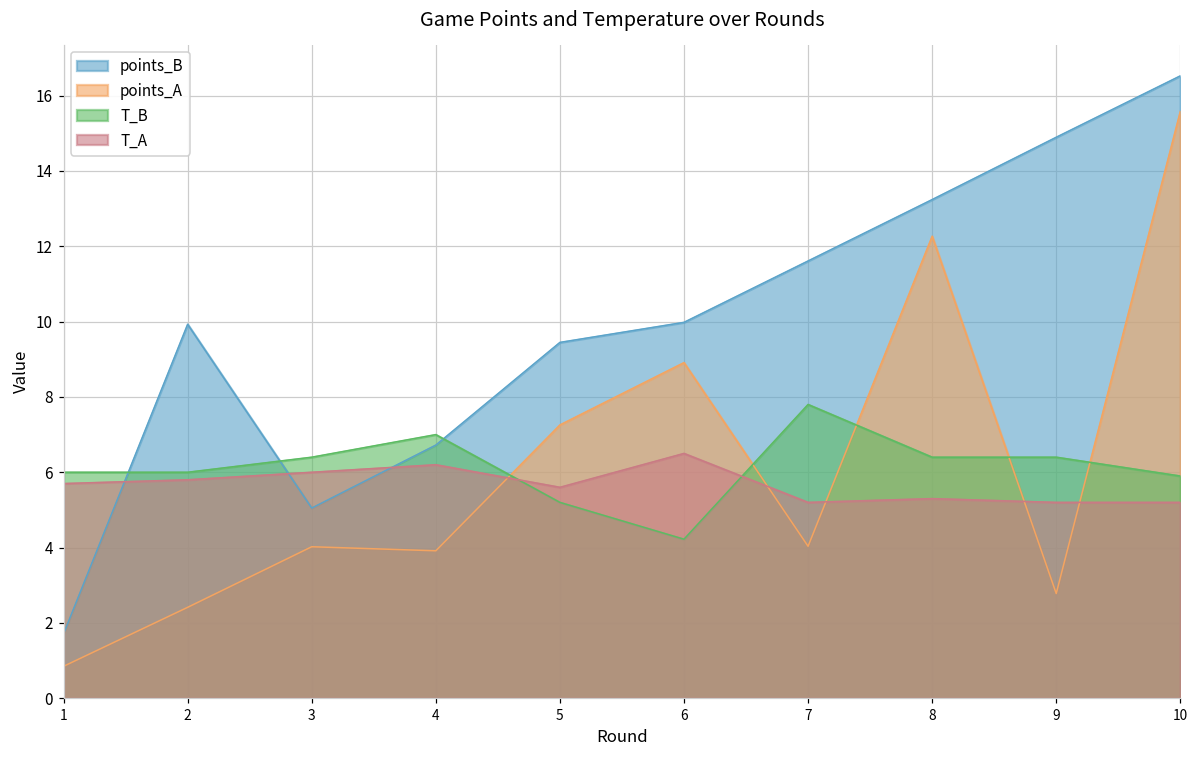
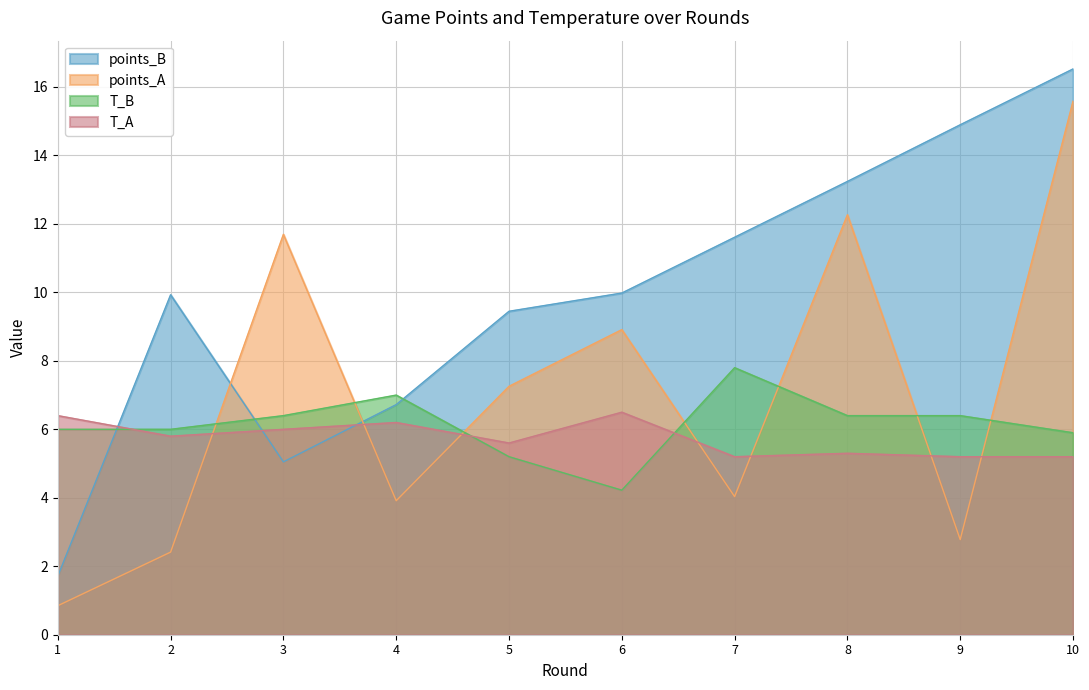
  {
    "points_B": {
      "1": 1.7,
      "2": 9.9,
      "3": 5.0,
      "4": 6.7,
      "5": 9.4,
      "6": 10.0,
      "7": 11.6,
      "8": 13.2,
      "9": 14.9,
      "10": 16.5
    },
    "points_A": {
      "1": 0.8,
      "2": 2.4,
-     "3": 4.0,
+     "3": 11.7,
      "4": 3.9,
      "5": 7.3,
      "6": 8.9,
      "7": 4.0,
      "8": 12.3,
      "9": 2.8,
      "10": 15.6
    },
    "T_B": {
      "1": 6.0,
      "2": 6.0,
      "3": 6.4,
      "4": 7.0,
      "5": 5.2,
      "6": 4.2,
      "7": 7.8,
      "8": 6.4,
      "9": 6.4,
      "10": 5.9
    },
    "T_A": {
-     "1": 5.7,
+     "1": 6.4,
      "2": 5.8,
      "3": 6.0,
      "4": 6.2,
      "5": 5.6,
      "6": 6.5,
      "7": 5.2,
      "8": 5.3,
      "9": 5.2,
      "10": 5.2
    }
  }
